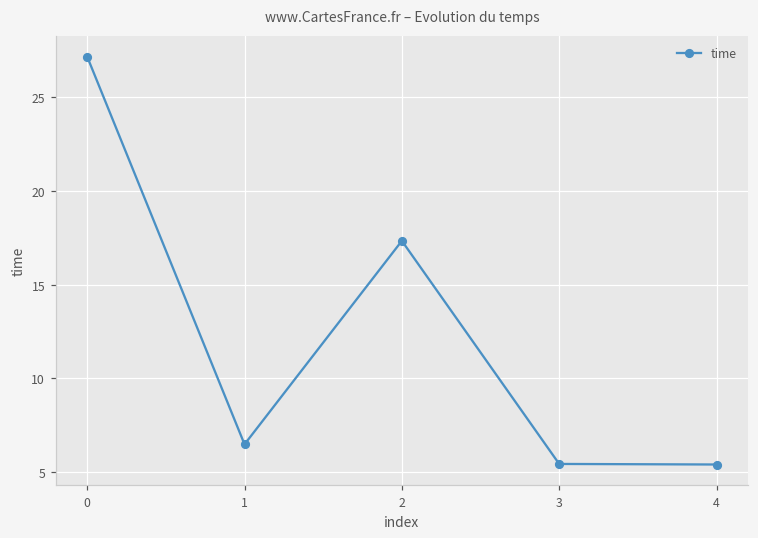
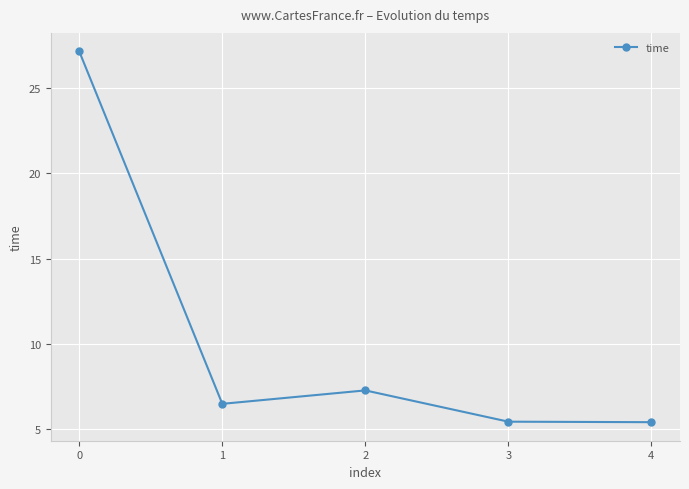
  {
    "0": 27.2,
    "1": 6.5,
-   "2": 17.3,
+   "2": 7.3,
    "3": 5.4,
    "4": 5.4
  }
